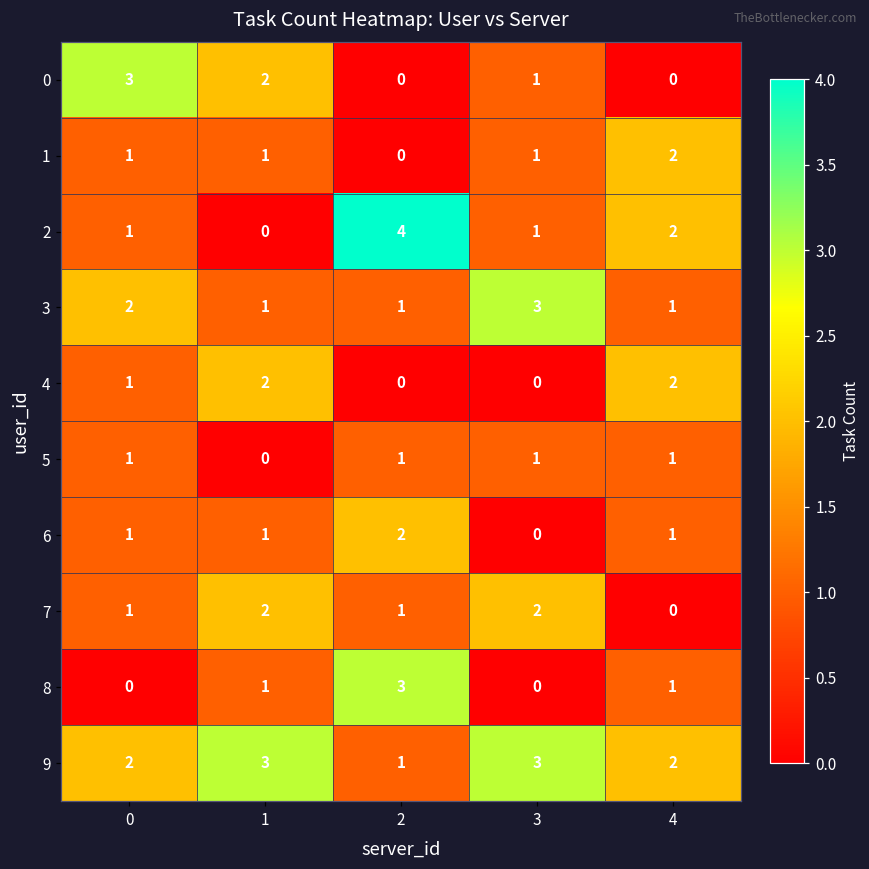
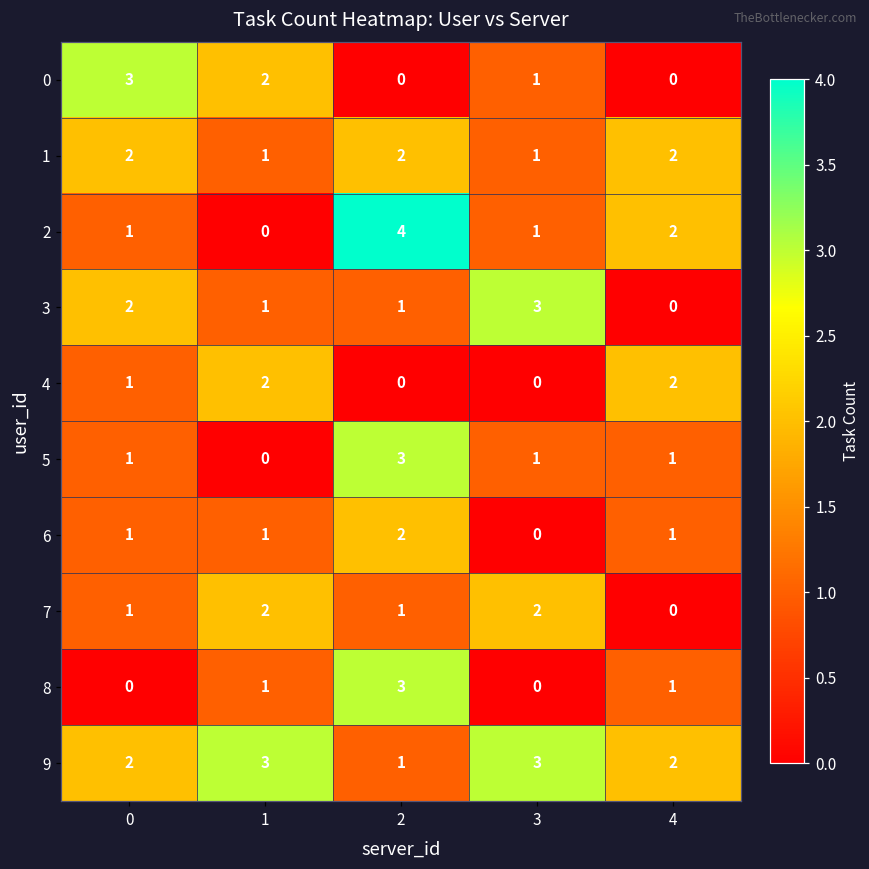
  {
    "0": {
      "0": 3,
      "1": 2,
      "2": 0,
      "3": 1,
      "4": 0
    },
    "1": {
-     "0": 1,
+     "0": 2,
      "1": 1,
-     "2": 0,
+     "2": 2,
      "3": 1,
      "4": 2
    },
    "2": {
      "0": 1,
      "1": 0,
      "2": 4,
      "3": 1,
      "4": 2
    },
    "3": {
      "0": 2,
      "1": 1,
      "2": 1,
      "3": 3,
-     "4": 1
+     "4": 0
    },
    "4": {
      "0": 1,
      "1": 2,
      "2": 0,
      "3": 0,
      "4": 2
    },
    "5": {
      "0": 1,
      "1": 0,
-     "2": 1,
+     "2": 3,
      "3": 1,
      "4": 1
    },
    "6": {
      "0": 1,
      "1": 1,
      "2": 2,
      "3": 0,
      "4": 1
    },
    "7": {
      "0": 1,
      "1": 2,
      "2": 1,
      "3": 2,
      "4": 0
    },
    "8": {
      "0": 0,
      "1": 1,
      "2": 3,
      "3": 0,
      "4": 1
    },
    "9": {
      "0": 2,
      "1": 3,
      "2": 1,
      "3": 3,
      "4": 2
    }
  }
